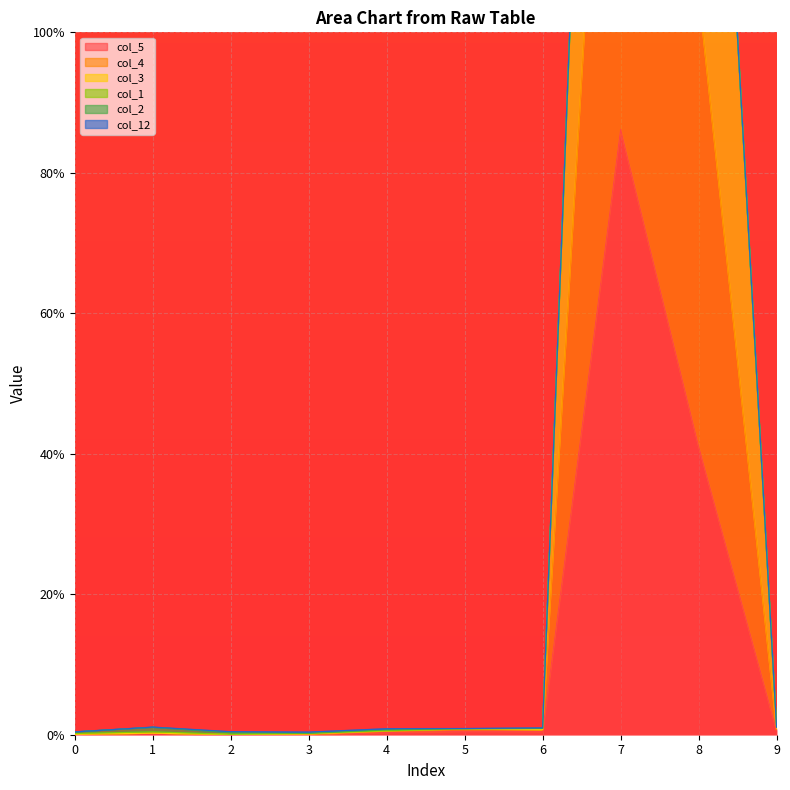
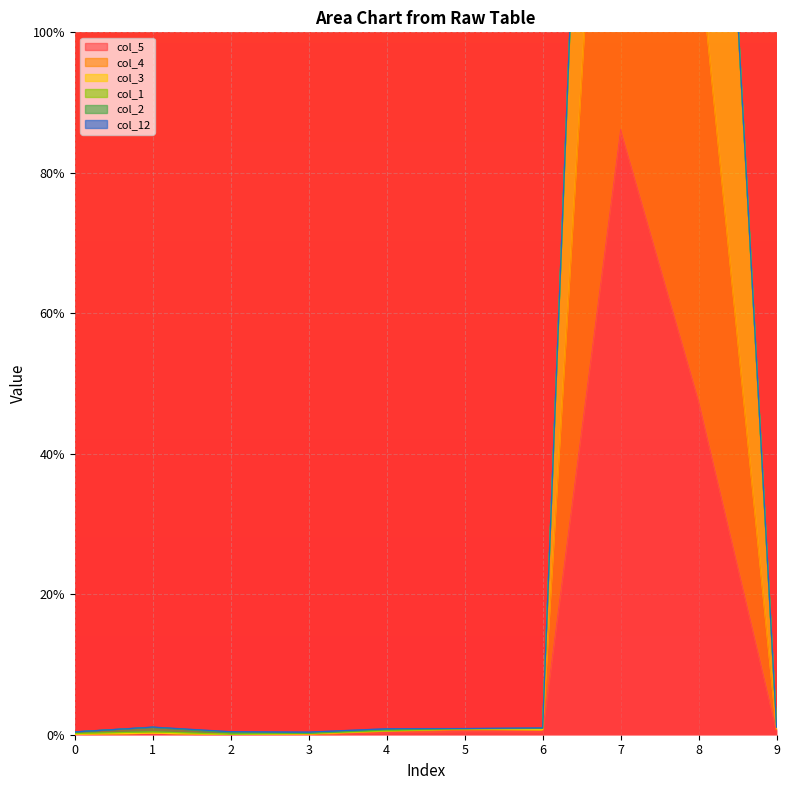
  {
    "col_5": {
      "7": "86%",
-     "8": "41%"
+     "8": "48%"
    }
  }
